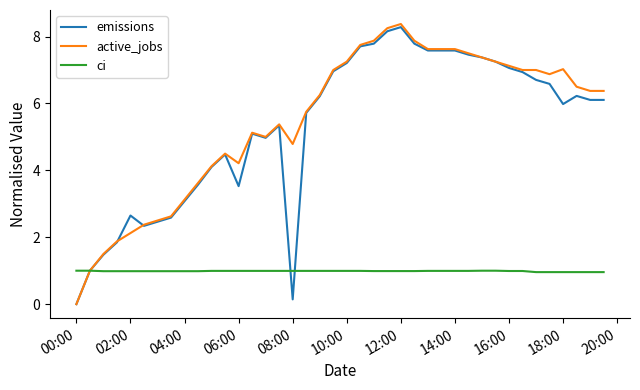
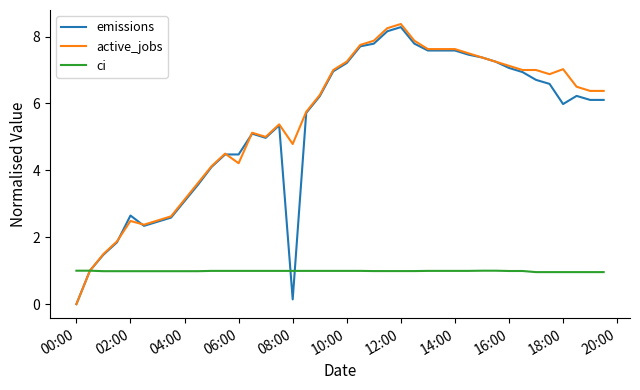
  {
    "emissions": {
      "02:00": 2.6,
-     "06:00": 3.5,
+     "06:00": 4.5,
      "08:00": 0.1,
      "12:00": 8.3,
      "18:00": 6.0
    },
    "active_jobs": {
-     "02:00": 2.1,
+     "02:00": 2.5,
      "06:00": 4.2,
      "08:00": 4.8,
      "12:00": 8.4,
      "18:00": 7.0
    },
    "ci": {
      "00:00": 1.0,
      "02:00": 1.0,
      "04:00": 1.0,
      "06:00": 1.0,
      "08:00": 1.0,
      "10:00": 1.0,
      "12:00": 1.0,
      "14:00": 1.0,
      "16:00": 1.0,
      "18:00": 1.0
    }
  }
